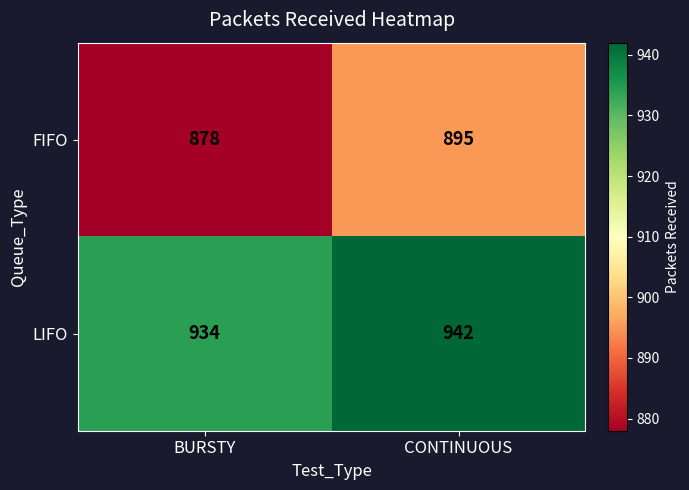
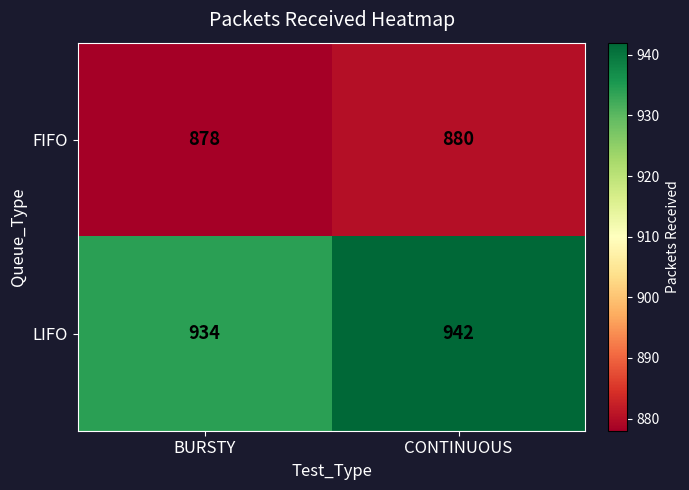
  {
    "FIFO": {
      "BURSTY": 878,
-     "CONTINUOUS": 895
+     "CONTINUOUS": 880
    },
    "LIFO": {
      "BURSTY": 934,
      "CONTINUOUS": 942
    }
  }
